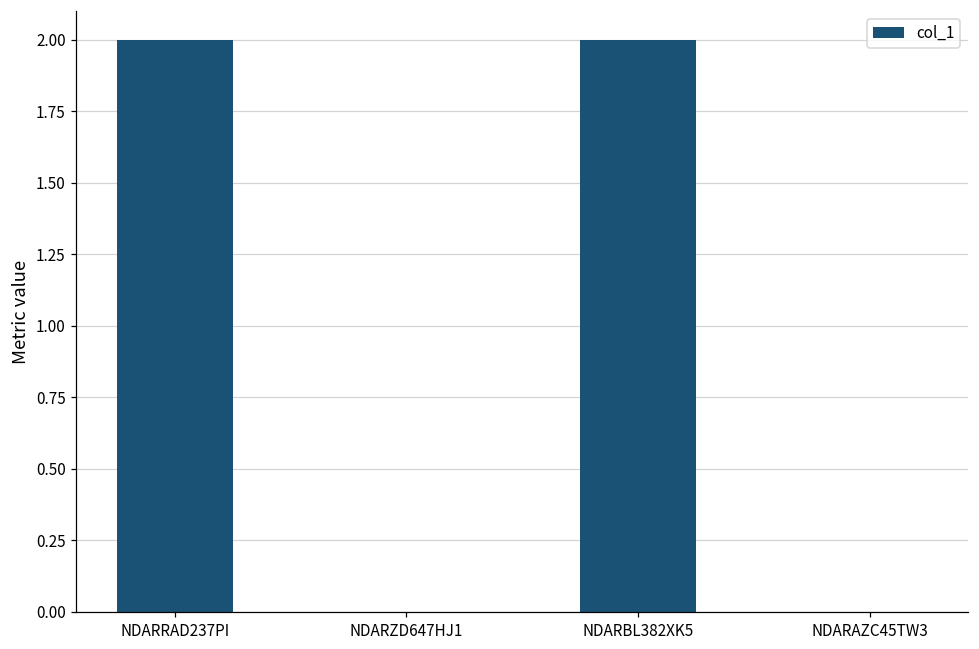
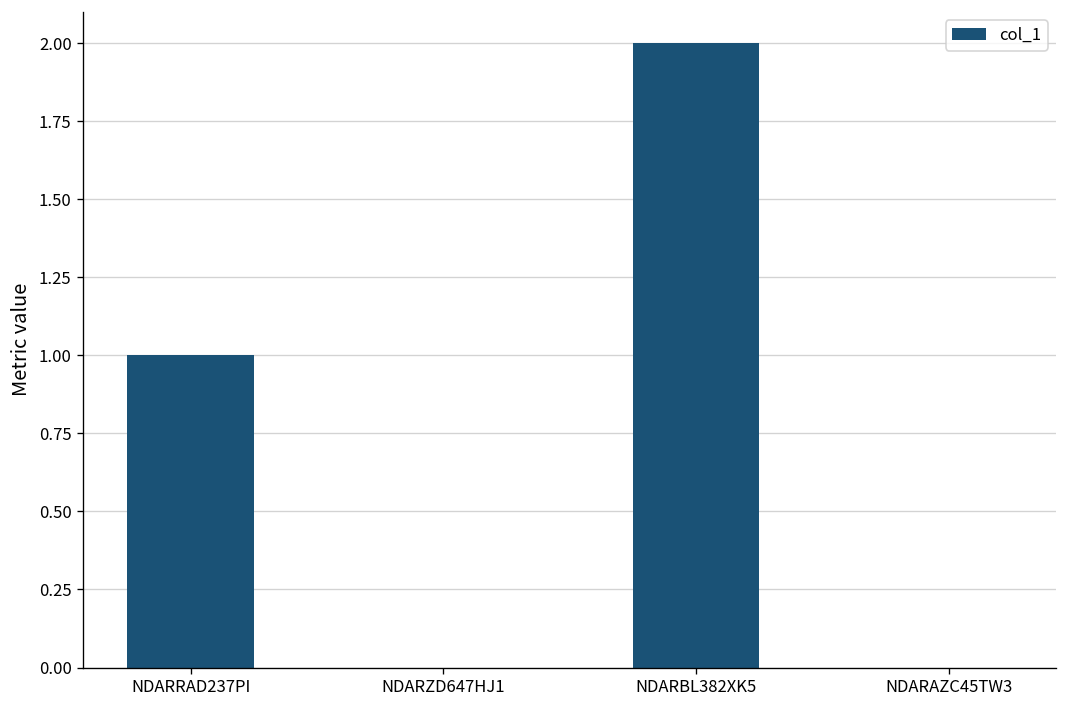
  {
-   "NDARRAD237PI": 2,
+   "NDARRAD237PI": 1,
    "NDARZD647HJ1": 0,
    "NDARBL382XK5": 2,
    "NDARAZC45TW3": 0
  }
